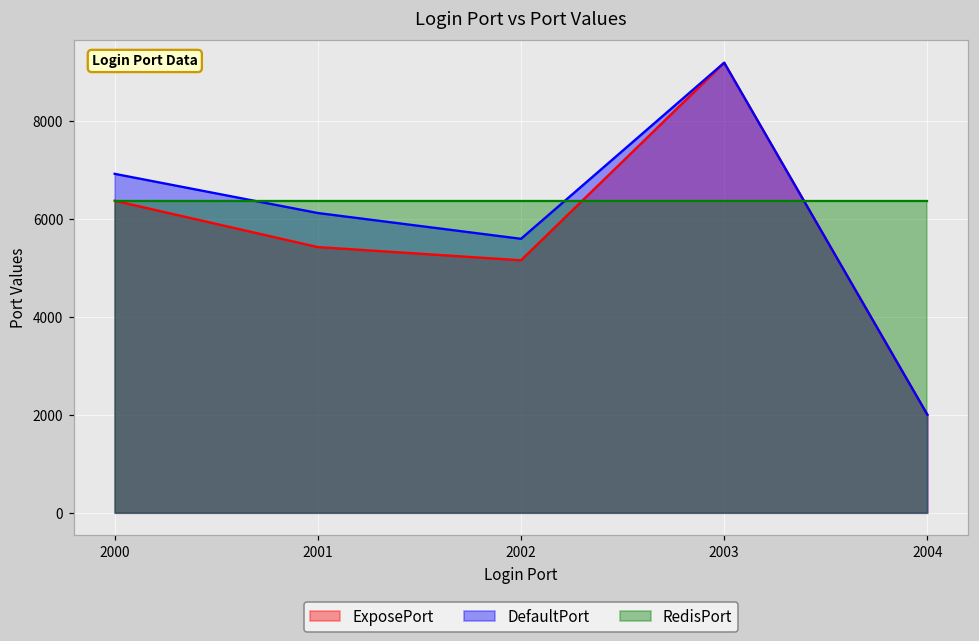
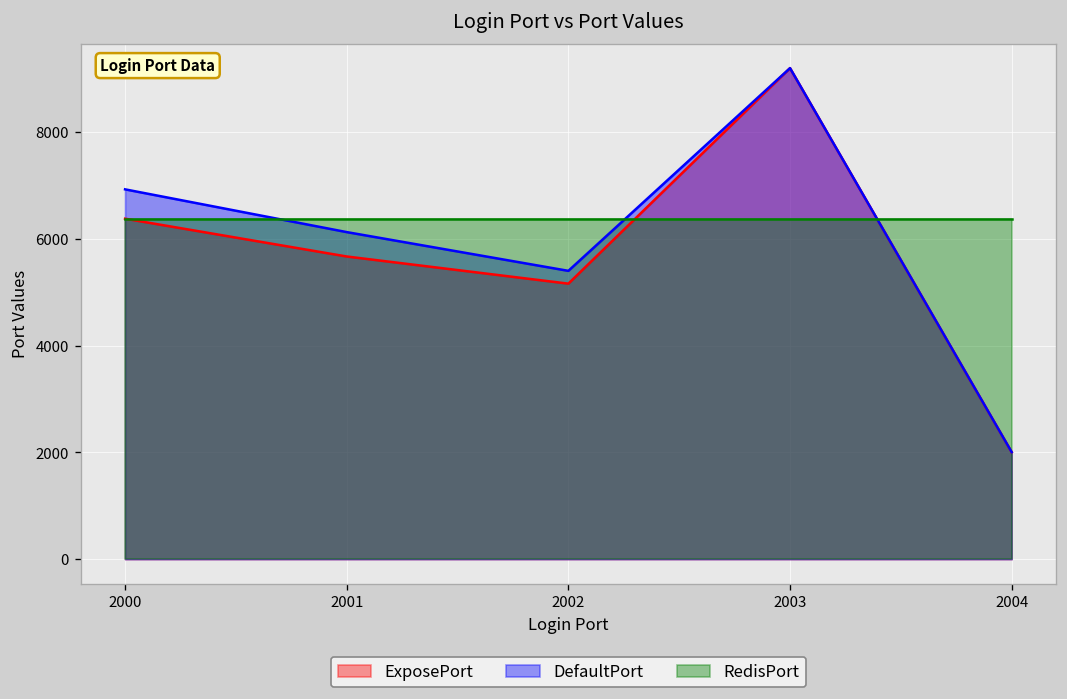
  {
    "ExposePort": {
-     "2001": 5400,
+     "2001": 5700,
      "2002": 5200
    },
    "DefaultPort": {
      "2000": 6900,
      "2001": 6100,
-     "2002": 5600
+     "2002": 5400
    },
    "RedisPort": {
      "2001": 6400,
      "2002": 6400,
      "2003": 6400,
      "2004": 6400
    }
  }
